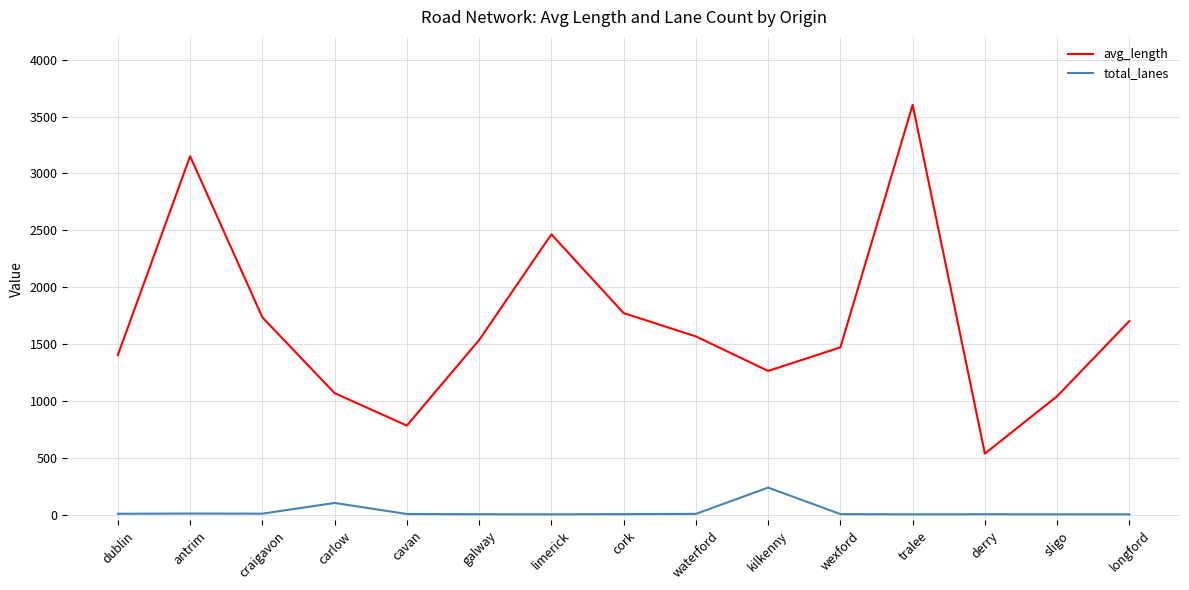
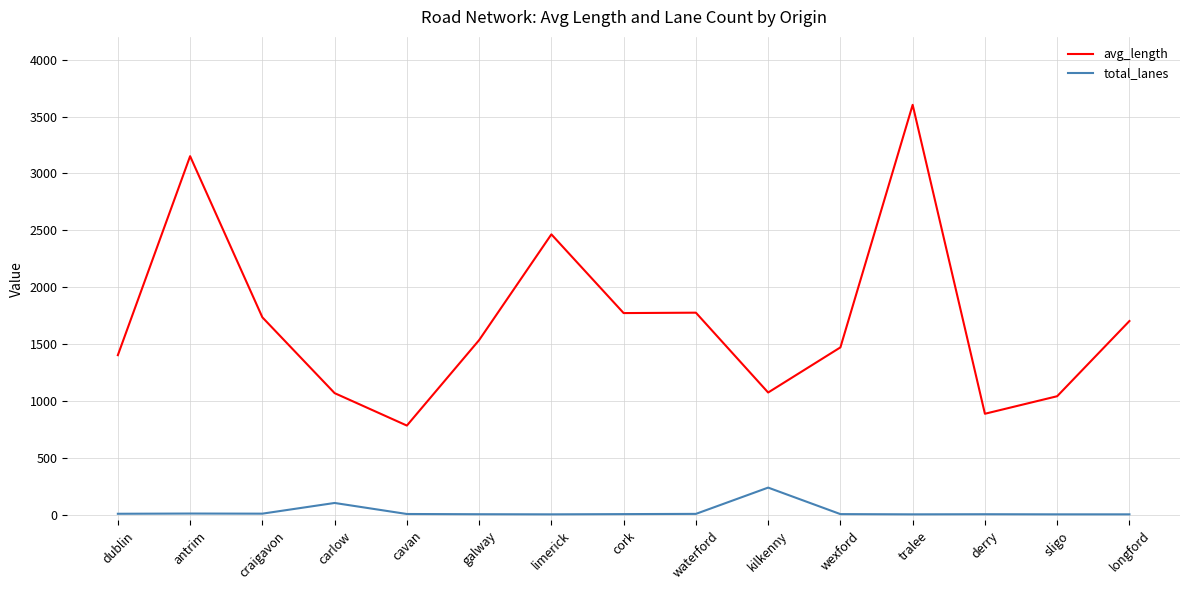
  {
    "avg_length": {
      "dublin": 1400,
      "antrim": 3150,
      "craigavon": 1730,
      "carlow": 1070,
      "cavan": 780,
      "galway": 1530,
      "limerick": 2460,
      "cork": 1770,
-     "waterford": 1570,
-     "kilkenny": 1260,
+     "waterford": 1780,
+     "kilkenny": 1070,
      "wexford": 1470,
      "tralee": 3600,
-     "derry": 540,
+     "derry": 890,
      "sligo": 1040,
      "longford": 1700
    },
    "total_lanes": {
      "dublin": 10,
      "antrim": 10,
      "craigavon": 10,
      "carlow": 100,
      "cavan": 10,
      "galway": 0,
      "limerick": 0,
      "cork": 0,
      "waterford": 10,
      "kilkenny": 240,
      "wexford": 0,
      "tralee": 0,
      "derry": 0,
      "sligo": 0,
      "longford": 0
    }
  }
